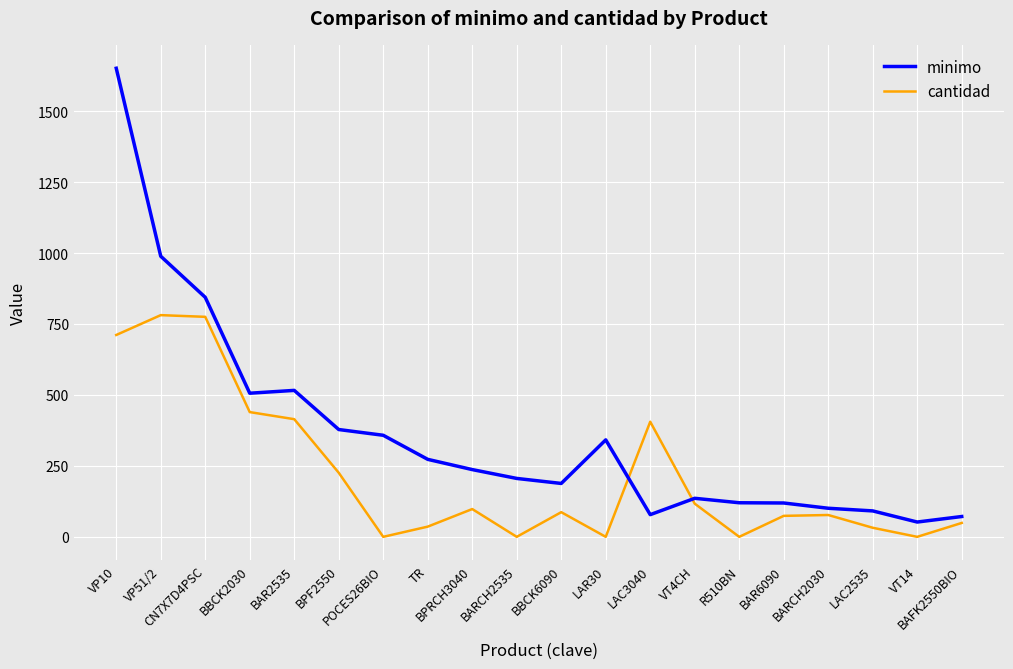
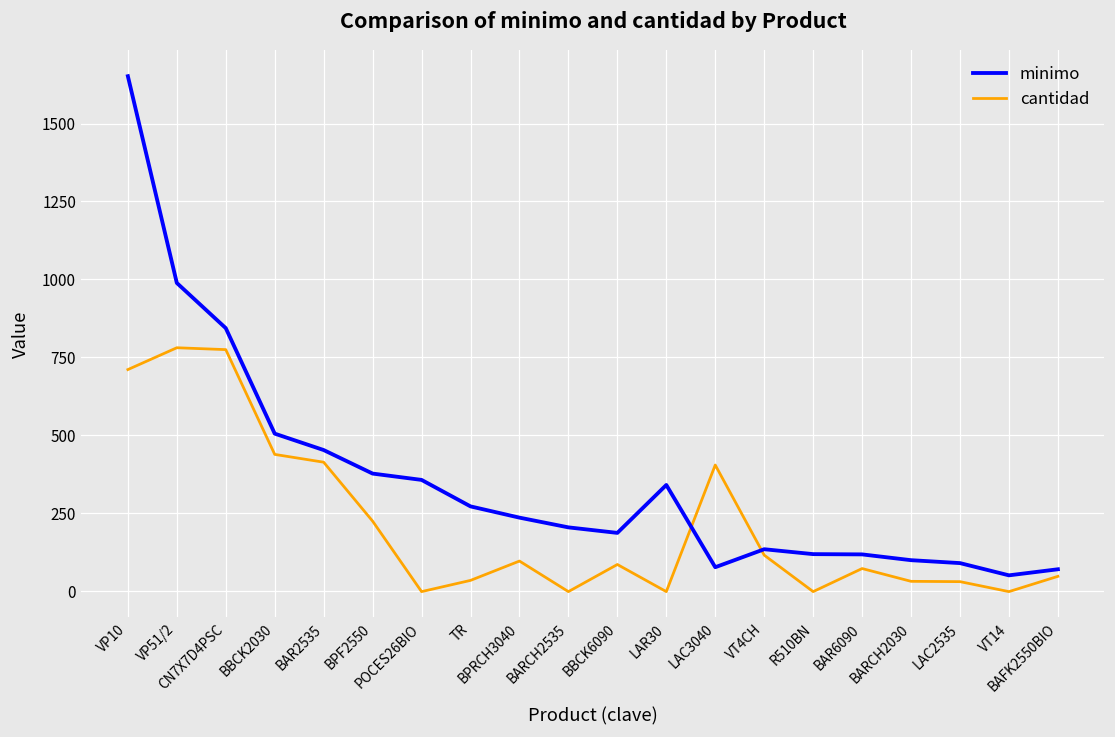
  {
    "minimo": {
      "VP10": 1650,
      "VP51/2": 990,
      "CN7X7D4PSC": 840,
      "BBCK2030": 510,
-     "BAR2535": 520,
+     "BAR2535": 450,
      "BPF2550": 380,
      "POCES26BIO": 360,
      "TR": 270,
      "BPRCH3040": 240,
      "BARCH2535": 210,
      "BBCK6090": 190,
      "LAR30": 340,
      "LAC3040": 80,
      "VT4CH": 130,
      "R510BN": 120,
      "BAR6090": 120,
      "BARCH2030": 100,
      "LAC2535": 90,
      "VT14": 50,
      "BAFK2550BIO": 70
    },
    "cantidad": {
      "VP10": 710,
      "VP51/2": 780,
      "CN7X7D4PSC": 780,
      "BBCK2030": 440,
      "BAR2535": 410,
      "BPF2550": 230,
      "POCES26BIO": 0,
      "TR": 40,
      "BPRCH3040": 100,
      "BARCH2535": 0,
      "BBCK6090": 90,
      "LAR30": 0,
      "LAC3040": 410,
      "VT4CH": 120,
      "R510BN": 0,
      "BAR6090": 70,
-     "BARCH2030": 80,
+     "BARCH2030": 30,
      "LAC2535": 30,
      "VT14": 0,
      "BAFK2550BIO": 50
    }
  }
